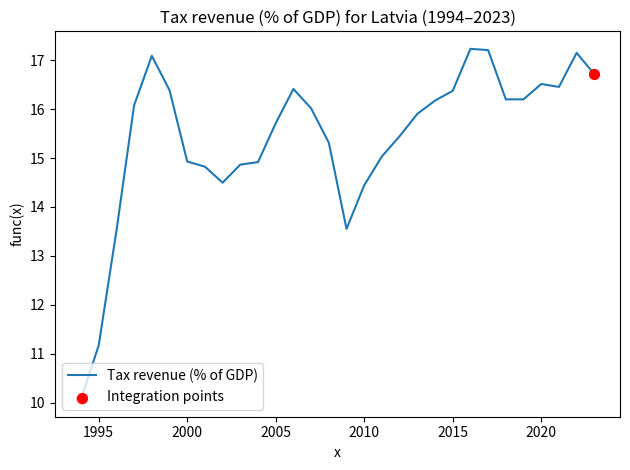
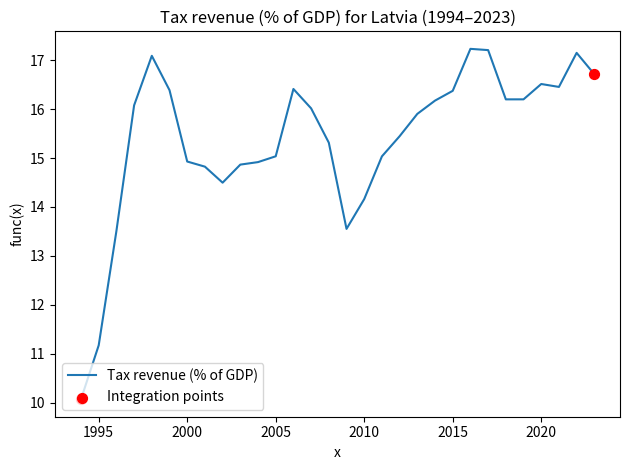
  {
    "Tax revenue (% of GDP)": {
      "1995": 11.2,
      "2000": 14.9,
-     "2005": 15.7,
-     "2010": 14.4,
+     "2005": 15.0,
+     "2010": 14.2,
      "2015": 16.4,
      "2020": 16.5
    }
  }
